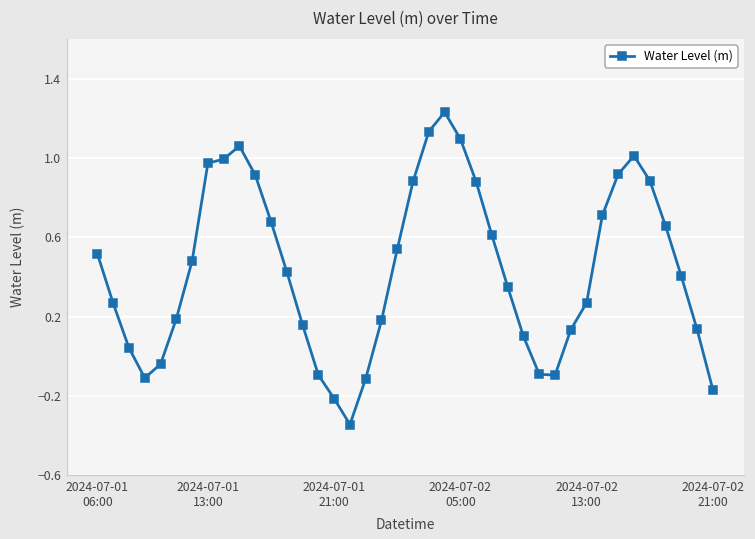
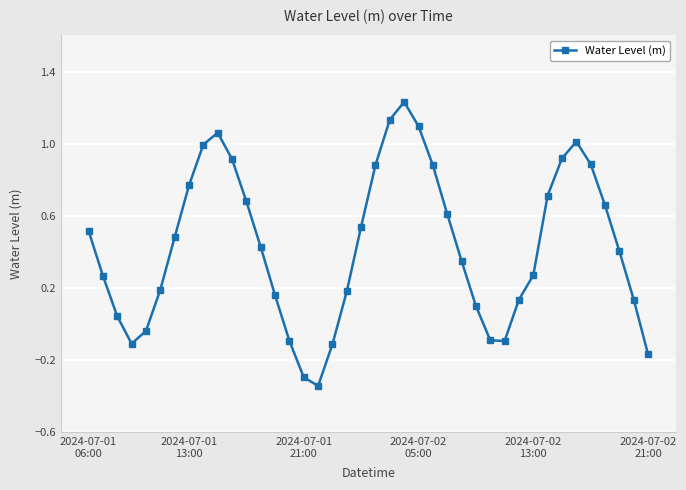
  {
    "2024-07-01 06:00": 0.52,
-   "2024-07-01 13:00": 0.97,
-   "2024-07-01 21:00": -0.21,
+   "2024-07-01 13:00": 0.77,
+   "2024-07-01 21:00": -0.30,
    "2024-07-02 05:00": 1.10,
    "2024-07-02 13:00": 0.27,
    "2024-07-02 21:00": -0.17
  }
